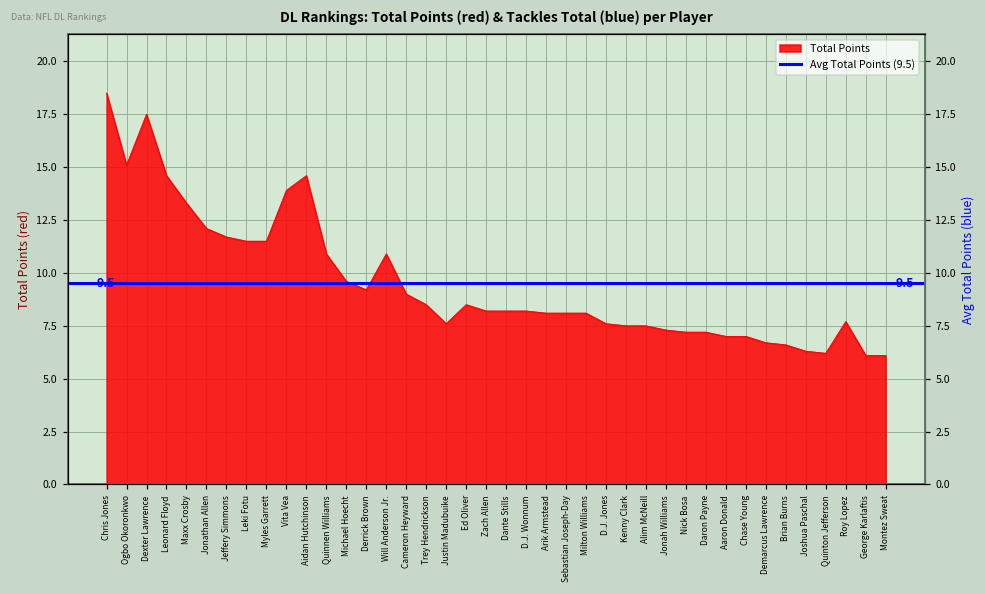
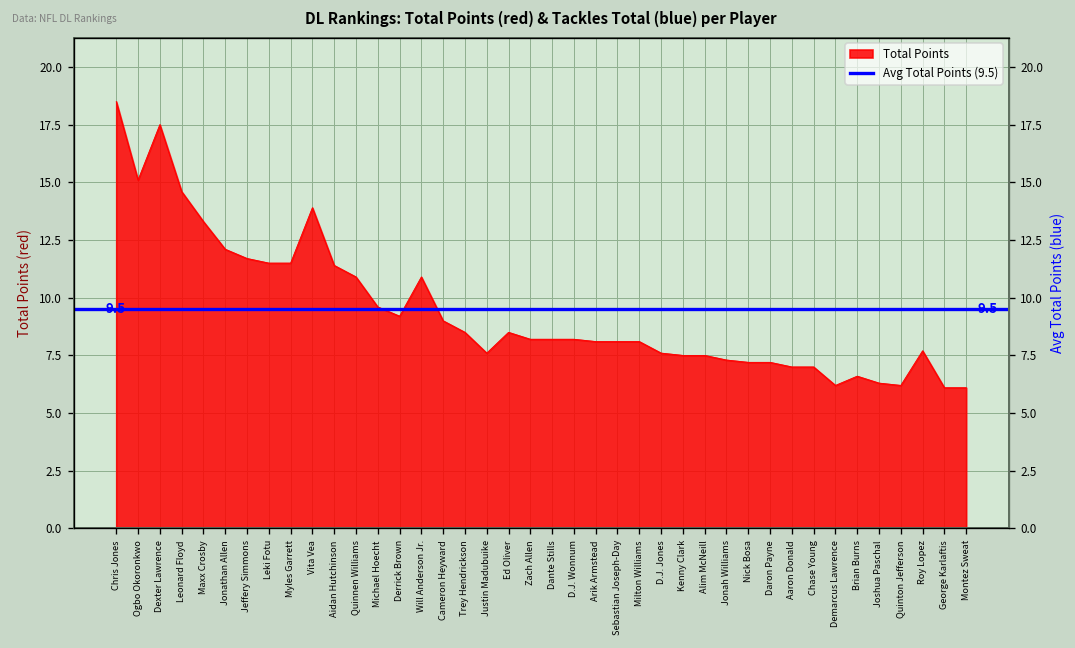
  {
    "Chris Jones": 18.5,
    "Ogbo Okoronkwo": 15.1,
    "Dexter Lawrence": 17.5,
    "Leonard Floyd": 14.6,
    "Maxx Crosby": 13.3,
    "Jonathan Allen": 12.1,
    "Jeffery Simmons": 11.7,
    "Leki Fotu": 11.5,
    "Myles Garrett": 11.5,
    "Vita Vea": 13.9,
-   "Aidan Hutchinson": 14.6,
+   "Aidan Hutchinson": 11.4,
    "Quinnen Williams": 10.9,
    "Michael Hoecht": 9.6,
    "Derrick Brown": 9.2,
    "Will Anderson Jr.": 10.9,
    "Cameron Heyward": 9.0,
    "Trey Hendrickson": 8.5,
    "Justin Madubuike": 7.6,
    "Ed Oliver": 8.5,
    "Zach Allen": 8.2,
    "Dante Stills": 8.2,
    "D.J. Wonnum": 8.2,
    "Arik Armstead": 8.1,
    "Sebastian Joseph-Day": 8.1,
    "Milton Williams": 8.1,
    "D.J. Jones": 7.6,
    "Kenny Clark": 7.5,
    "Alim McNeill": 7.5,
    "Jonah Williams": 7.3,
    "Nick Bosa": 7.2,
    "Daron Payne": 7.2,
    "Aaron Donald": 7.0,
    "Chase Young": 7.0,
-   "Demarcus Lawrence": 6.7,
+   "Demarcus Lawrence": 6.2,
    "Brian Burns": 6.6,
    "Joshua Paschal": 6.3,
    "Quinton Jefferson": 6.2,
    "Roy Lopez": 7.7,
    "George Karlaftis": 6.1,
    "Montez Sweat": 6.1
  }
